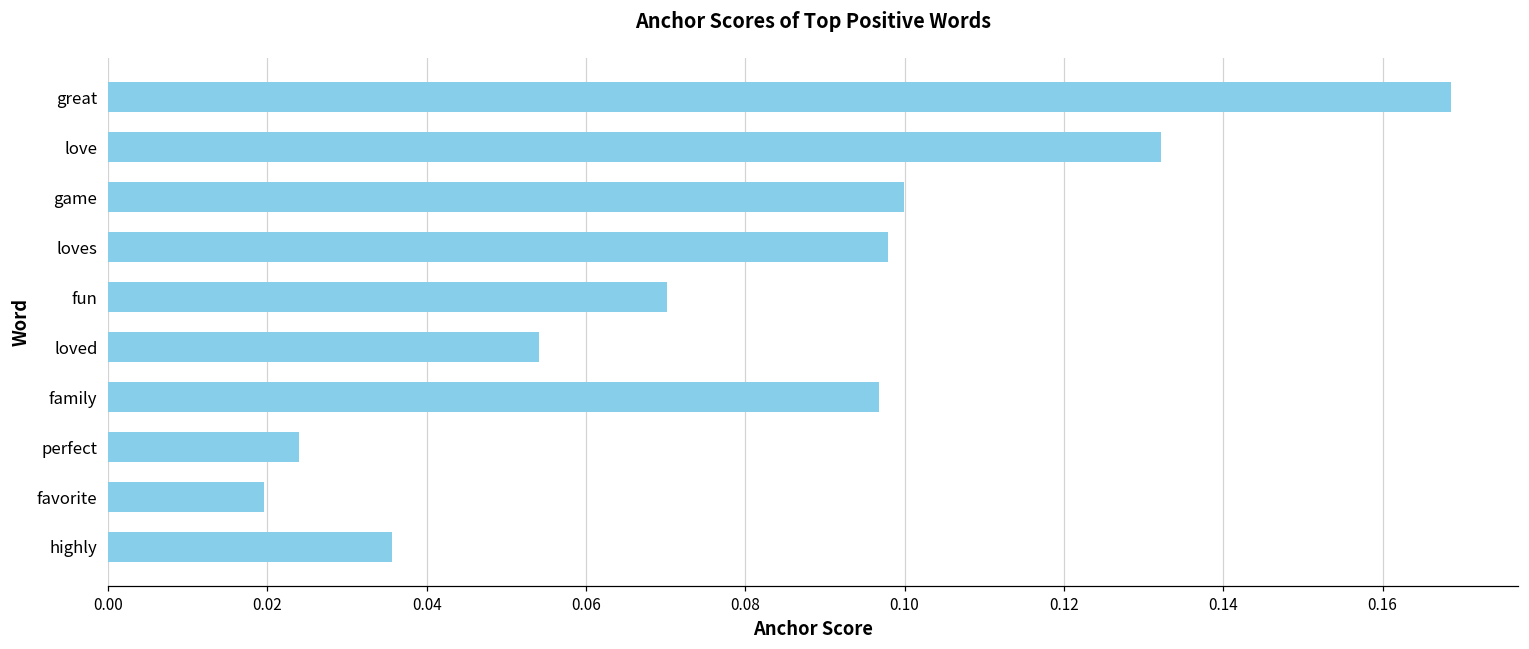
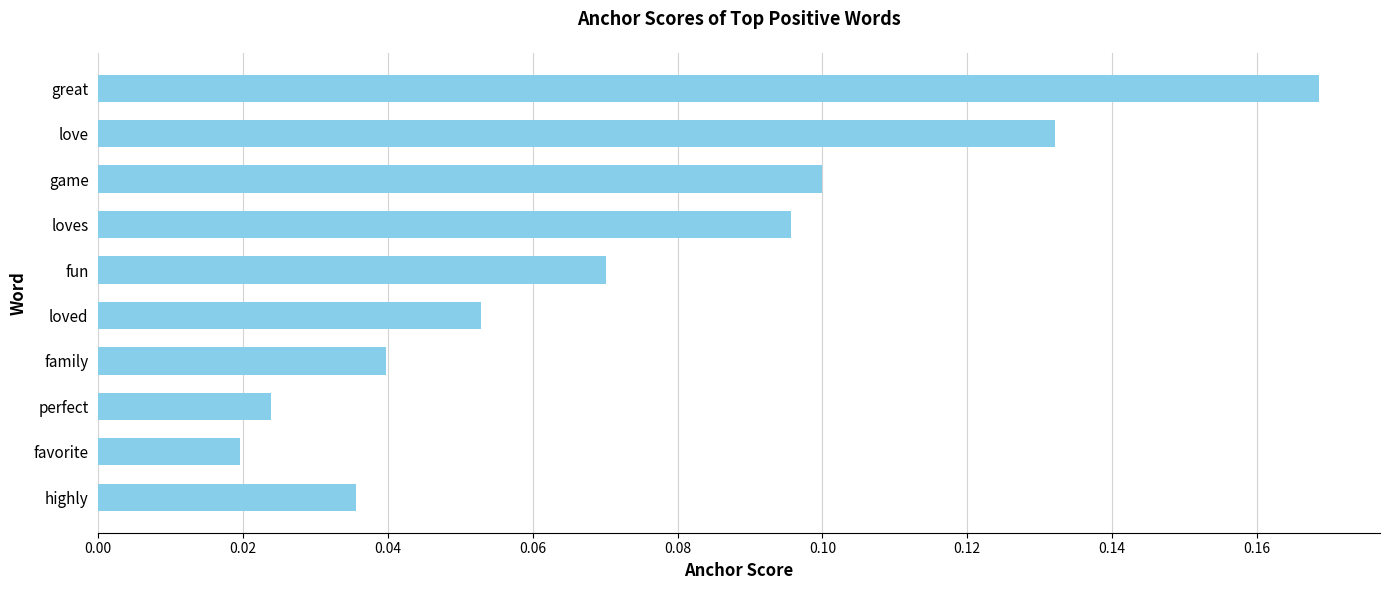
  {
    "great": 0.169,
    "love": 0.132,
    "game": 0.100,
-   "loves": 0.098,
+   "loves": 0.096,
    "fun": 0.070,
-   "loved": 0.054,
-   "family": 0.097,
+   "loved": 0.053,
+   "family": 0.040,
    "perfect": 0.024,
    "favorite": 0.020,
    "highly": 0.036
  }
